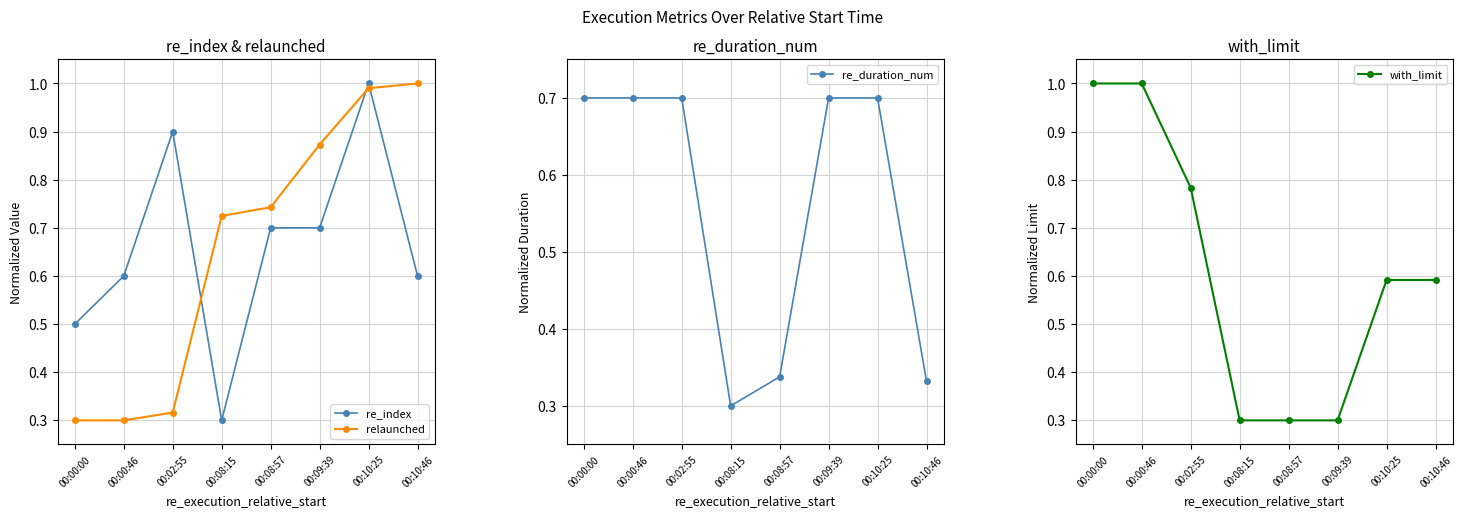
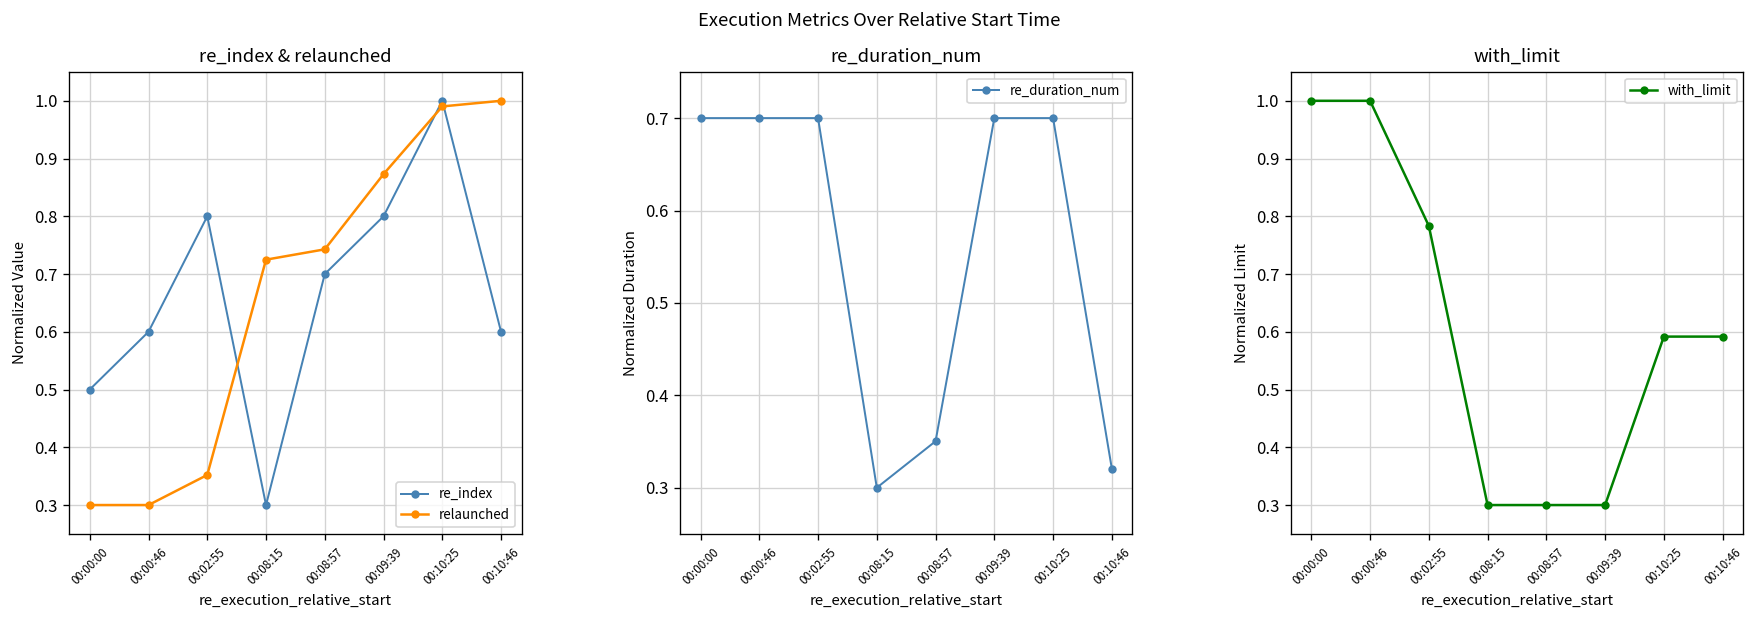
  {
    "re_index & relaunched": {
      "re_index": {
        "00:00:00": 0.50,
        "00:00:46": 0.60,
-       "00:02:55": 0.90,
+       "00:02:55": 0.80,
        "00:08:15": 0.30,
        "00:08:57": 0.70,
-       "00:09:39": 0.70,
+       "00:09:39": 0.80,
        "00:10:25": 1.00,
        "00:10:46": 0.60
      },
      "relaunched": {
        "00:00:00": 0.30,
        "00:00:46": 0.30,
-       "00:02:55": 0.32,
+       "00:02:55": 0.35,
        "00:08:15": 0.72,
        "00:08:57": 0.74,
        "00:09:39": 0.87,
        "00:10:25": 0.99,
        "00:10:46": 1.00
      }
    },
    "re_duration_num": {
      "00:00:00": 0.70,
      "00:00:46": 0.70,
      "00:02:55": 0.70,
      "00:08:15": 0.30,
-     "00:08:57": 0.34,
+     "00:08:57": 0.35,
      "00:09:39": 0.70,
      "00:10:25": 0.70,
-     "00:10:46": 0.33
+     "00:10:46": 0.32
    },
    "with_limit": {
      "00:00:00": 1.00,
      "00:00:46": 1.00,
      "00:02:55": 0.78,
      "00:08:15": 0.30,
      "00:08:57": 0.30,
      "00:09:39": 0.30,
      "00:10:25": 0.59,
      "00:10:46": 0.59
    }
  }
